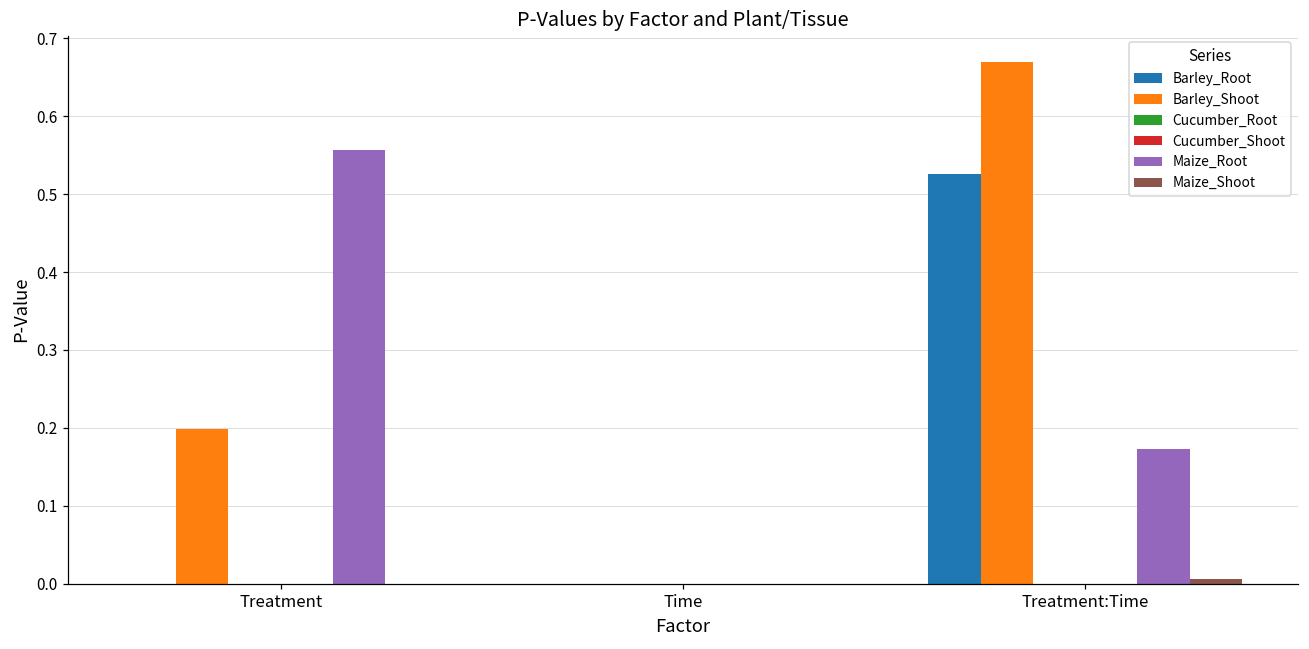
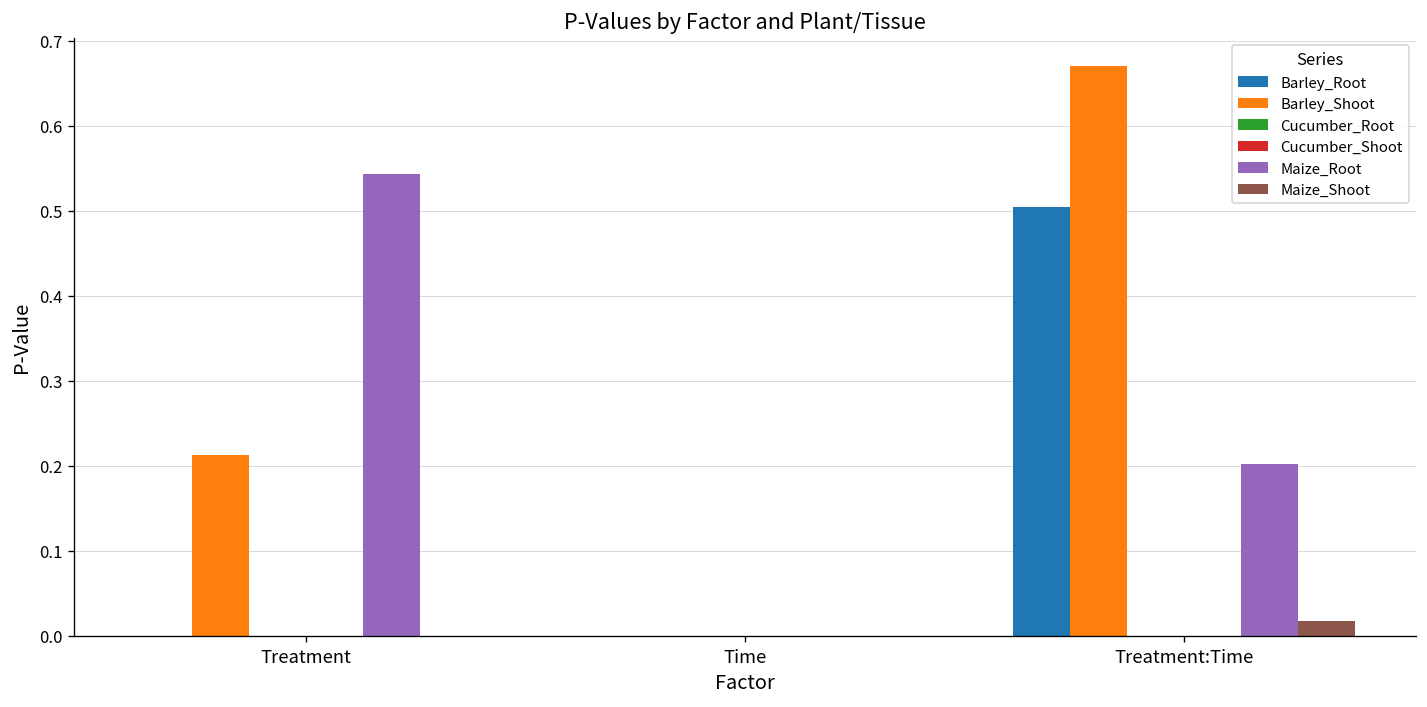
  {
    "Barley_Root": {
-     "Treatment:Time": 0.53
+     "Treatment:Time": 0.50
    },
    "Barley_Shoot": {
-     "Treatment": 0.20,
+     "Treatment": 0.21,
      "Treatment:Time": 0.67
    },
    "Maize_Root": {
-     "Treatment": 0.56,
-     "Treatment:Time": 0.17
+     "Treatment": 0.54,
+     "Treatment:Time": 0.20
    },
    "Maize_Shoot": {
-     "Treatment:Time": 0.01
+     "Treatment:Time": 0.02
    }
  }
